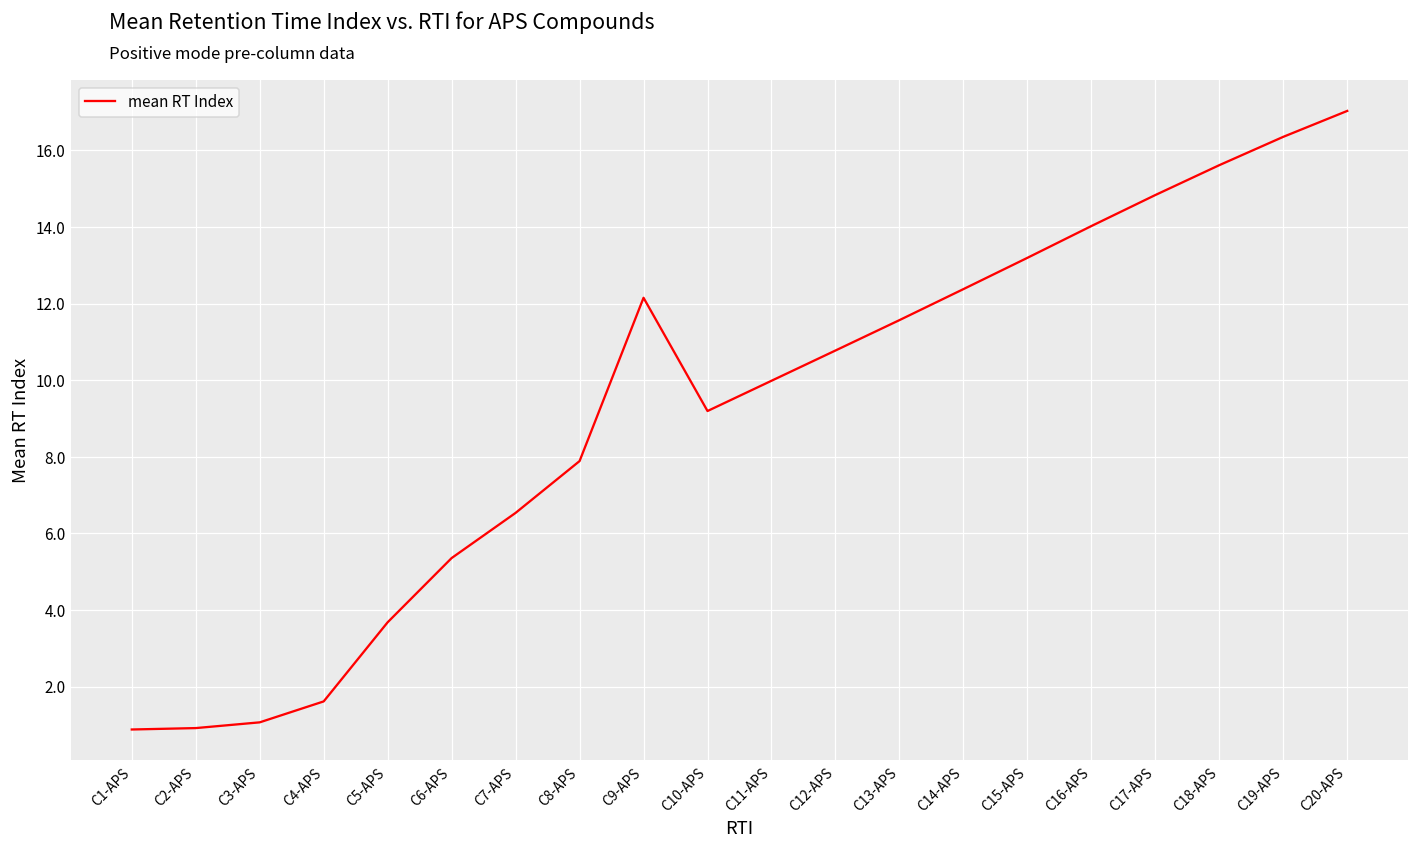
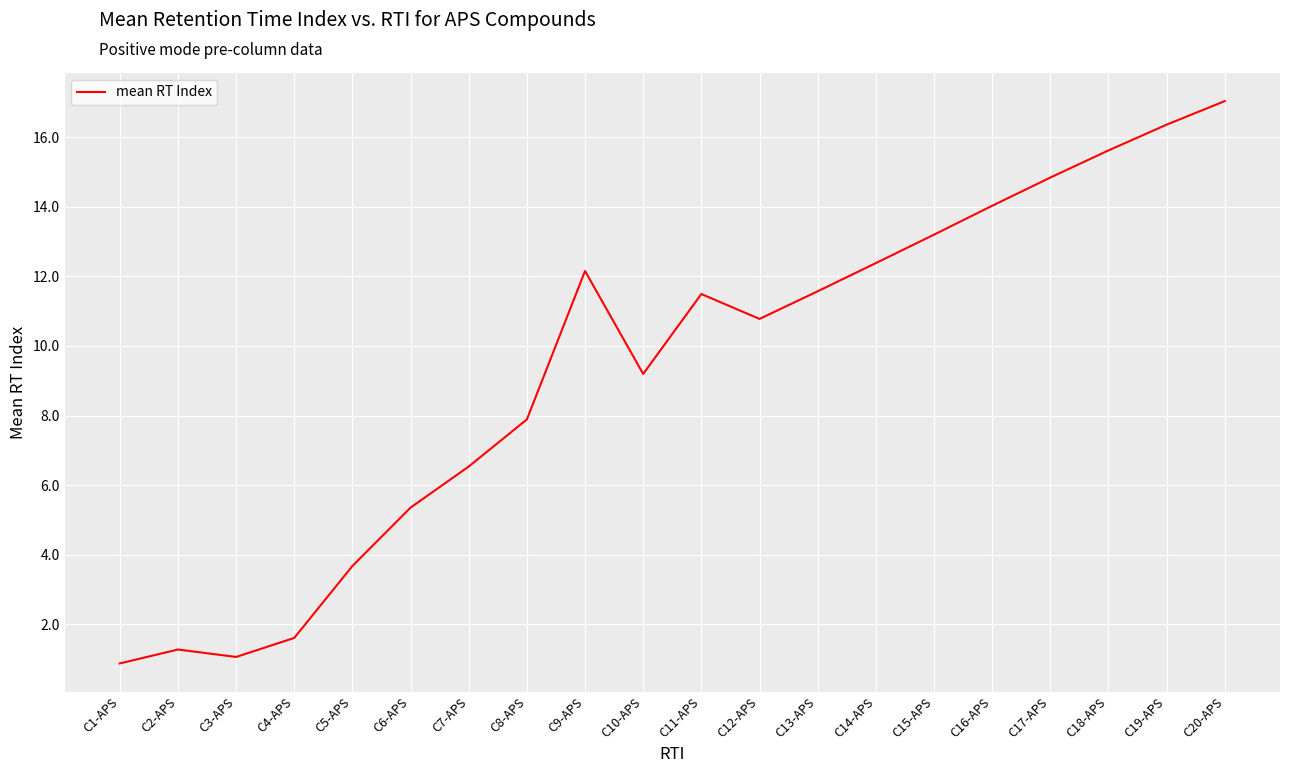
  {
    "C1-APS": 0.9,
-   "C2-APS": 0.9,
+   "C2-APS": 1.3,
    "C3-APS": 1.1,
    "C4-APS": 1.6,
    "C5-APS": 3.7,
    "C6-APS": 5.4,
    "C7-APS": 6.5,
    "C8-APS": 7.9,
    "C9-APS": 12.2,
    "C10-APS": 9.2,
-   "C11-APS": 10.0,
+   "C11-APS": 11.5,
    "C12-APS": 10.8,
    "C13-APS": 11.6,
    "C14-APS": 12.4,
    "C15-APS": 13.2,
    "C16-APS": 14.0,
    "C17-APS": 14.8,
    "C18-APS": 15.6,
    "C19-APS": 16.4,
    "C20-APS": 17.0
  }
